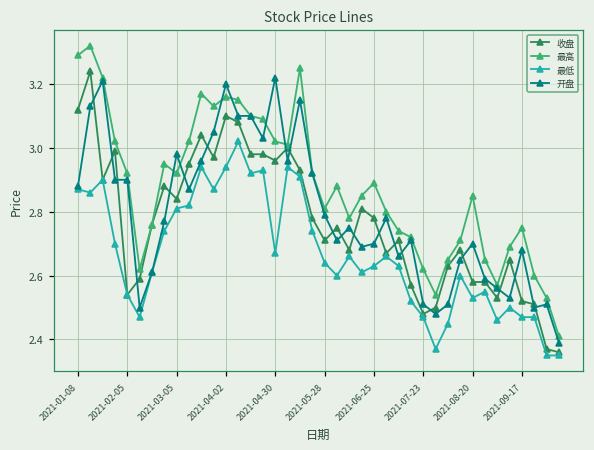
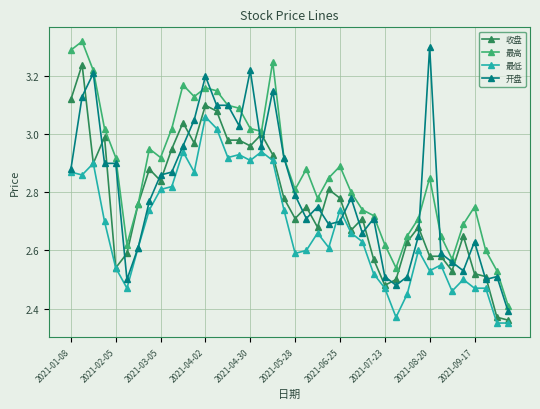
  {
    "最低": {
      "2021-01-08": 2.87,
      "2021-03-05": 2.81,
-     "2021-04-02": 2.94,
-     "2021-04-30": 2.67,
-     "2021-05-28": 2.64,
-     "2021-06-25": 2.63,
+     "2021-04-02": 3.06,
+     "2021-04-30": 2.91,
+     "2021-05-28": 2.59,
+     "2021-06-25": 2.74,
      "2021-07-23": 2.47,
      "2021-08-20": 2.53,
      "2021-09-17": 2.47
    },
    "开盘": {
      "2021-01-08": 2.88,
      "2021-02-05": 2.90,
-     "2021-03-05": 2.98,
+     "2021-03-05": 2.86,
      "2021-04-02": 3.20,
      "2021-04-30": 3.22,
      "2021-05-28": 2.79,
      "2021-06-25": 2.70,
      "2021-07-23": 2.51,
-     "2021-08-20": 2.7,
-     "2021-09-17": 2.68
+     "2021-08-20": 3.3,
+     "2021-09-17": 2.63
    }
  }
